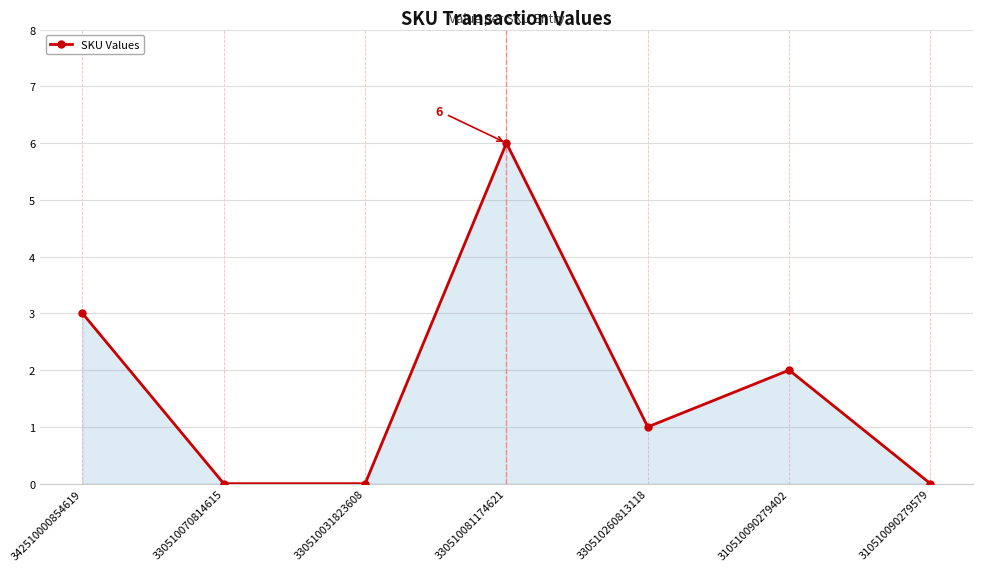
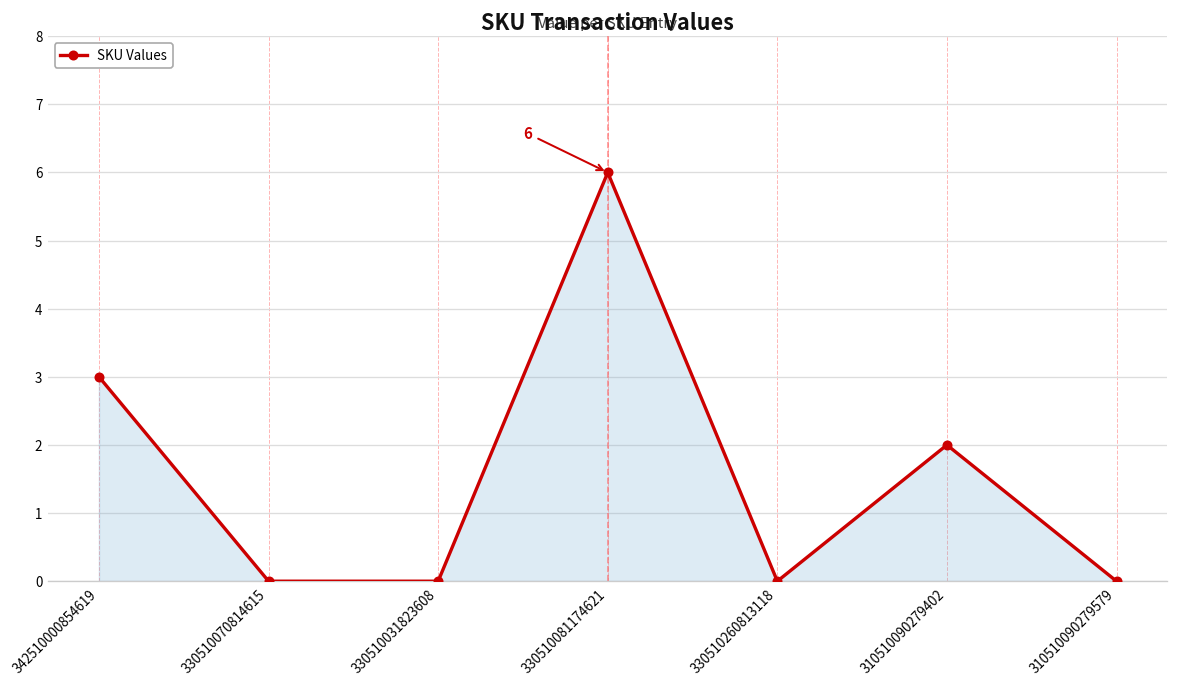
  {
    "342510000854619": 3,
    "330510070814615": 0,
    "330510031823608": 0,
-   "330510260813118": 1,
+   "330510260813118": 0,
    "310510090279402": 2,
    "310510090279579": 0
  }
